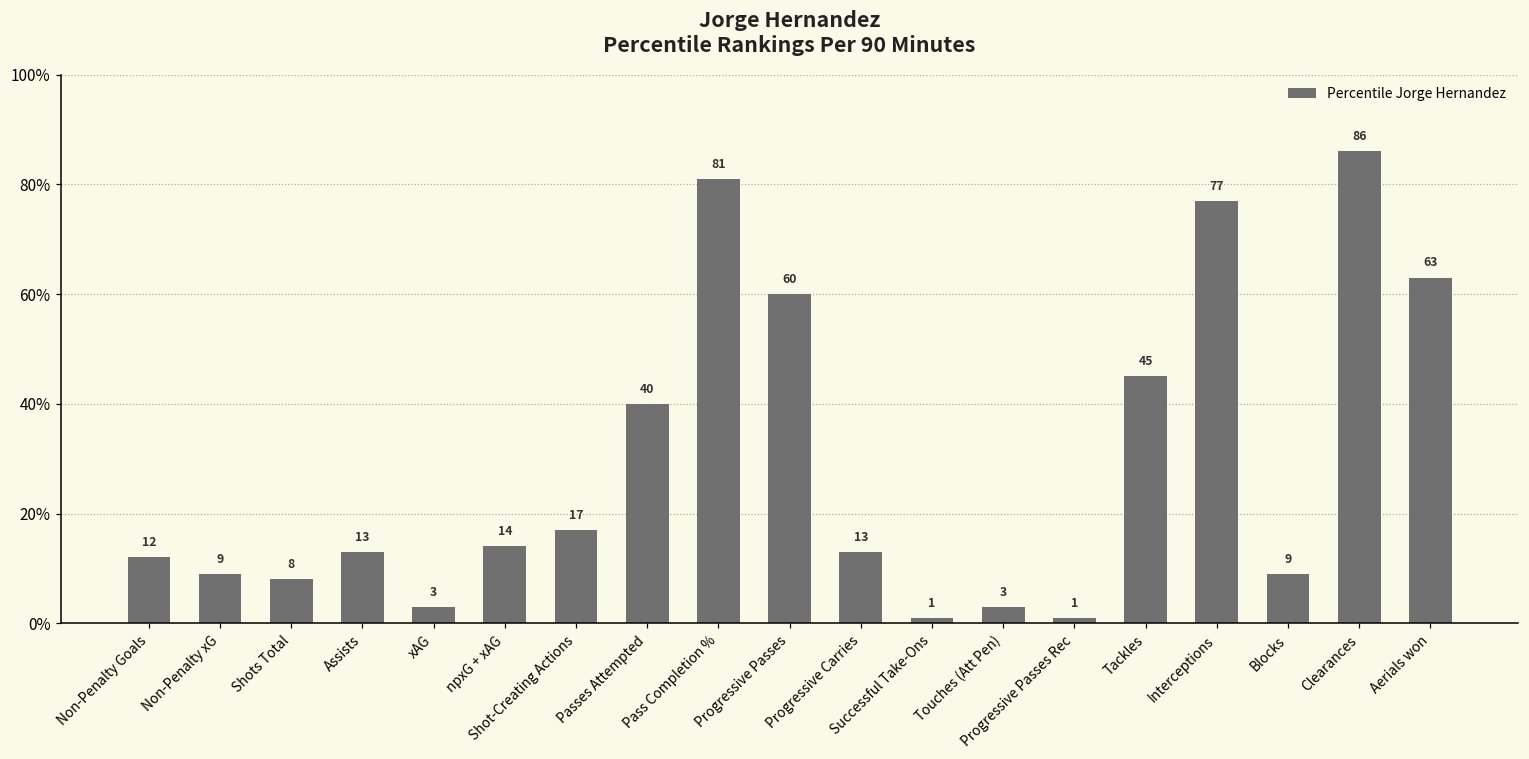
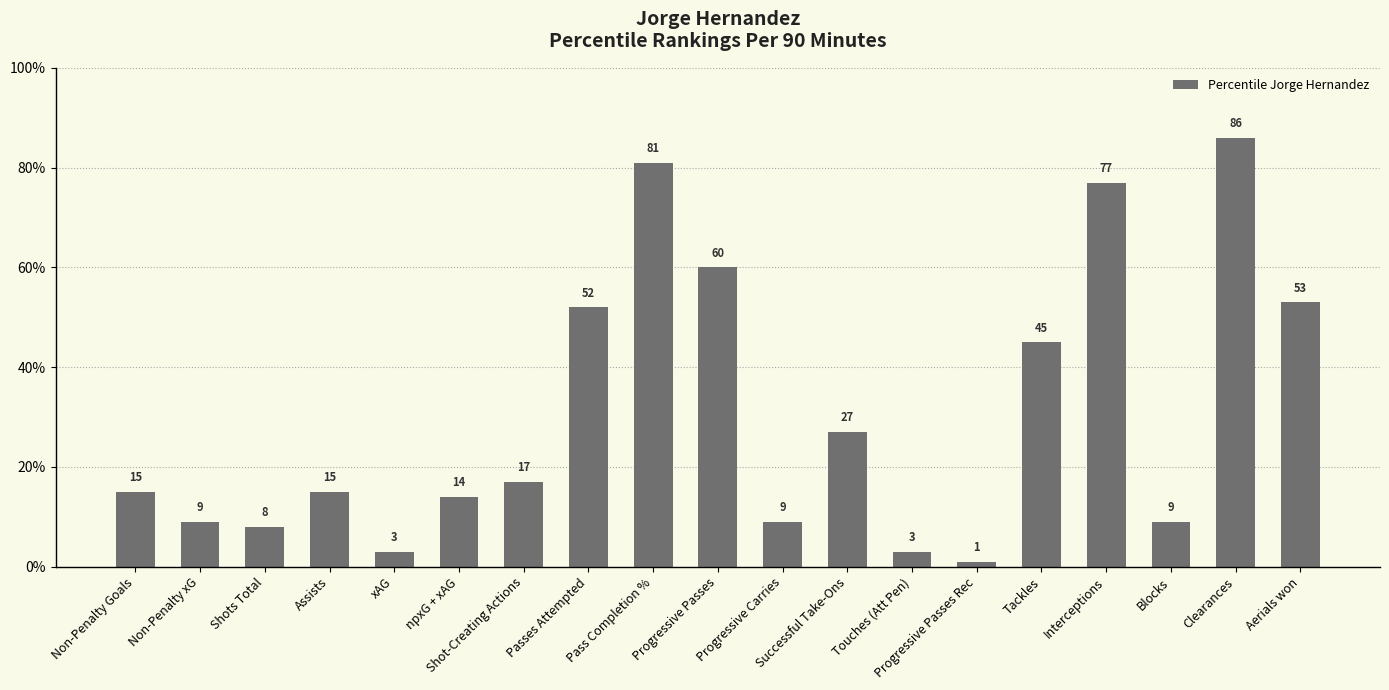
  {
-   "Non-Penalty Goals": 12,
+   "Non-Penalty Goals": 15,
    "Non-Penalty xG": 9,
    "Shots Total": 8,
-   "Assists": 13,
+   "Assists": 15,
    "xAG": 3,
    "npxG + xAG": 14,
    "Shot-Creating Actions": 17,
-   "Passes Attempted": 40,
+   "Passes Attempted": 52,
    "Pass Completion %": 81,
    "Progressive Passes": 60,
-   "Progressive Carries": 13,
-   "Successful Take-Ons": 1,
+   "Progressive Carries": 9,
+   "Successful Take-Ons": 27,
    "Touches (Att Pen)": 3,
    "Progressive Passes Rec": 1,
    "Tackles": 45,
    "Interceptions": 77,
    "Blocks": 9,
    "Clearances": 86,
-   "Aerials won": 63
+   "Aerials won": 53
  }
